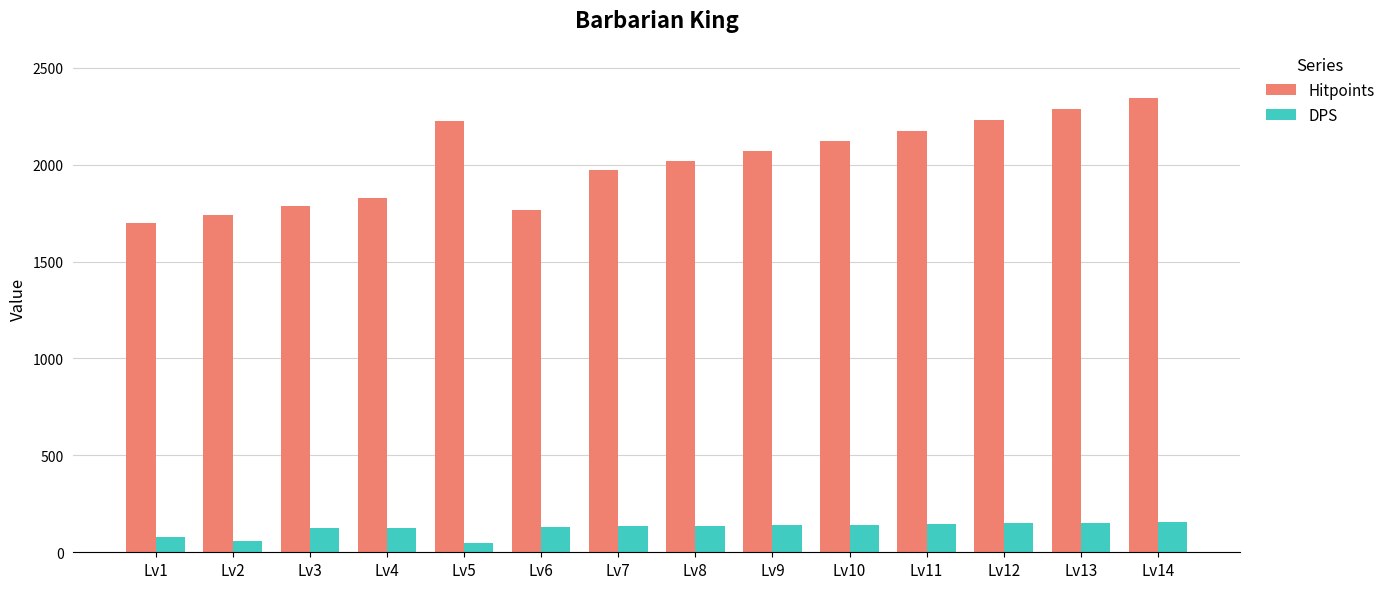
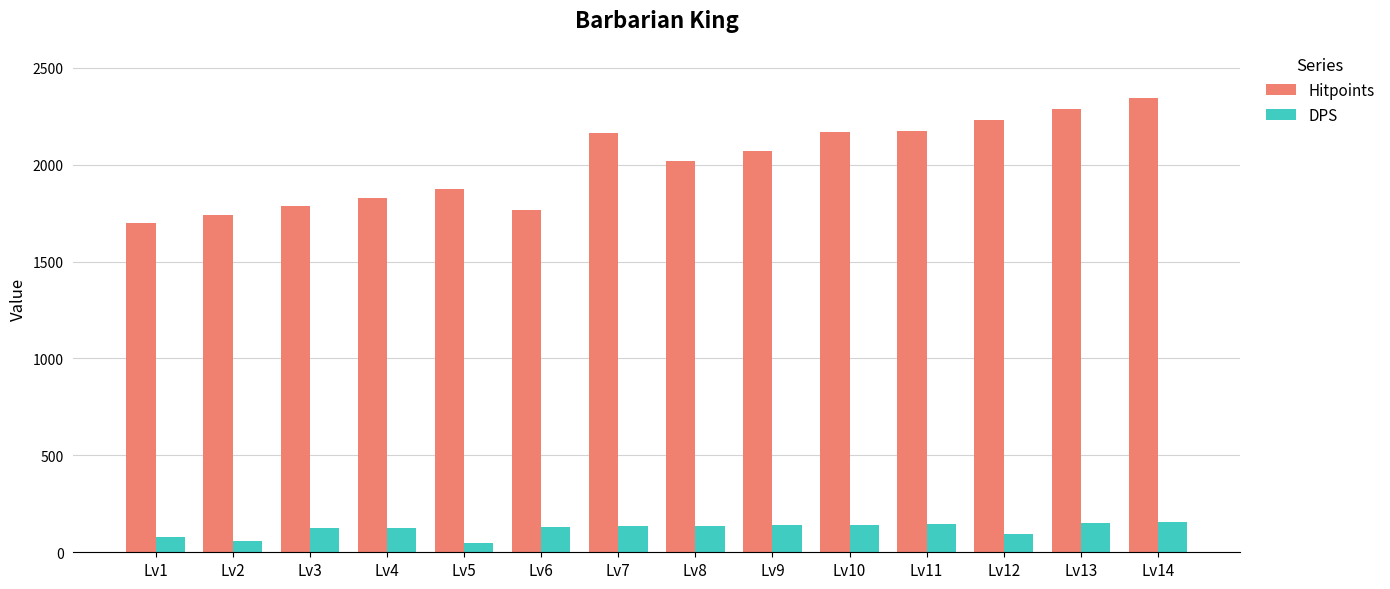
  {
    "Hitpoints": {
      "Lv1": 1700,
      "Lv2": 1740,
      "Lv3": 1790,
      "Lv4": 1830,
-     "Lv5": 2220,
+     "Lv5": 1880,
      "Lv6": 1770,
-     "Lv7": 1970,
+     "Lv7": 2160,
      "Lv8": 2020,
      "Lv9": 2070,
-     "Lv10": 2120,
+     "Lv10": 2170,
      "Lv11": 2180,
      "Lv12": 2230,
      "Lv13": 2290,
      "Lv14": 2340
    },
    "DPS": {
      "Lv1": 80,
      "Lv2": 60,
      "Lv3": 120,
      "Lv4": 130,
      "Lv5": 50,
      "Lv6": 130,
      "Lv7": 140,
      "Lv8": 140,
      "Lv9": 140,
      "Lv10": 140,
      "Lv11": 150,
-     "Lv12": 150,
+     "Lv12": 100,
      "Lv13": 150,
      "Lv14": 160
    }
  }
